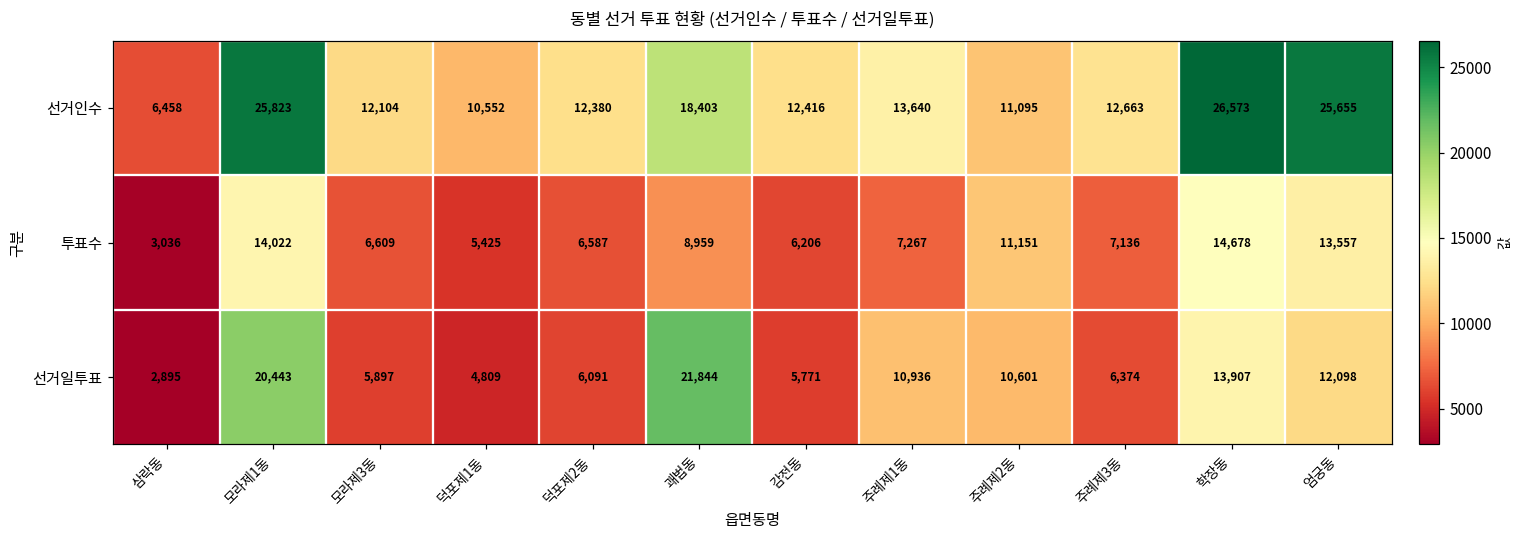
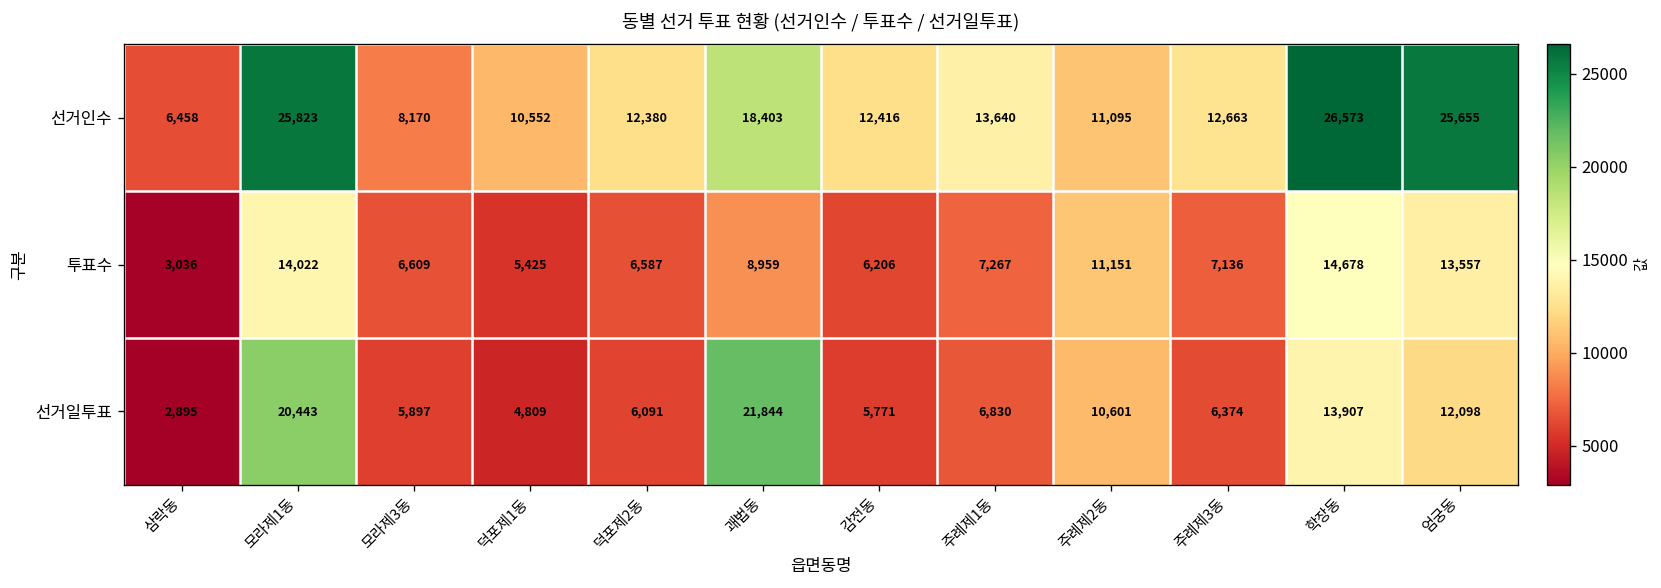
  {
    "선거인수": {
      "삼락동": "6,458",
      "모라제1동": "25,823",
-     "모라제3동": "12,104",
+     "모라제3동": "8,170",
      "덕포제1동": "10,552",
      "덕포제2동": "12,380",
      "괘법동": "18,403",
      "감전동": "12,416",
      "주례제1동": "13,640",
      "주례제2동": "11,095",
      "주례제3동": "12,663",
      "학장동": "26,573",
      "엄궁동": "25,655"
    },
    "투표수": {
      "삼락동": "3,036",
      "모라제1동": "14,022",
      "모라제3동": "6,609",
      "덕포제1동": "5,425",
      "덕포제2동": "6,587",
      "괘법동": "8,959",
      "감전동": "6,206",
      "주례제1동": "7,267",
      "주례제2동": "11,151",
      "주례제3동": "7,136",
      "학장동": "14,678",
      "엄궁동": "13,557"
    },
    "선거일투표": {
      "삼락동": "2,895",
      "모라제1동": "20,443",
      "모라제3동": "5,897",
      "덕포제1동": "4,809",
      "덕포제2동": "6,091",
      "괘법동": "21,844",
      "감전동": "5,771",
-     "주례제1동": "10,936",
+     "주례제1동": "6,830",
      "주례제2동": "10,601",
      "주례제3동": "6,374",
      "학장동": "13,907",
      "엄궁동": "12,098"
    }
  }
